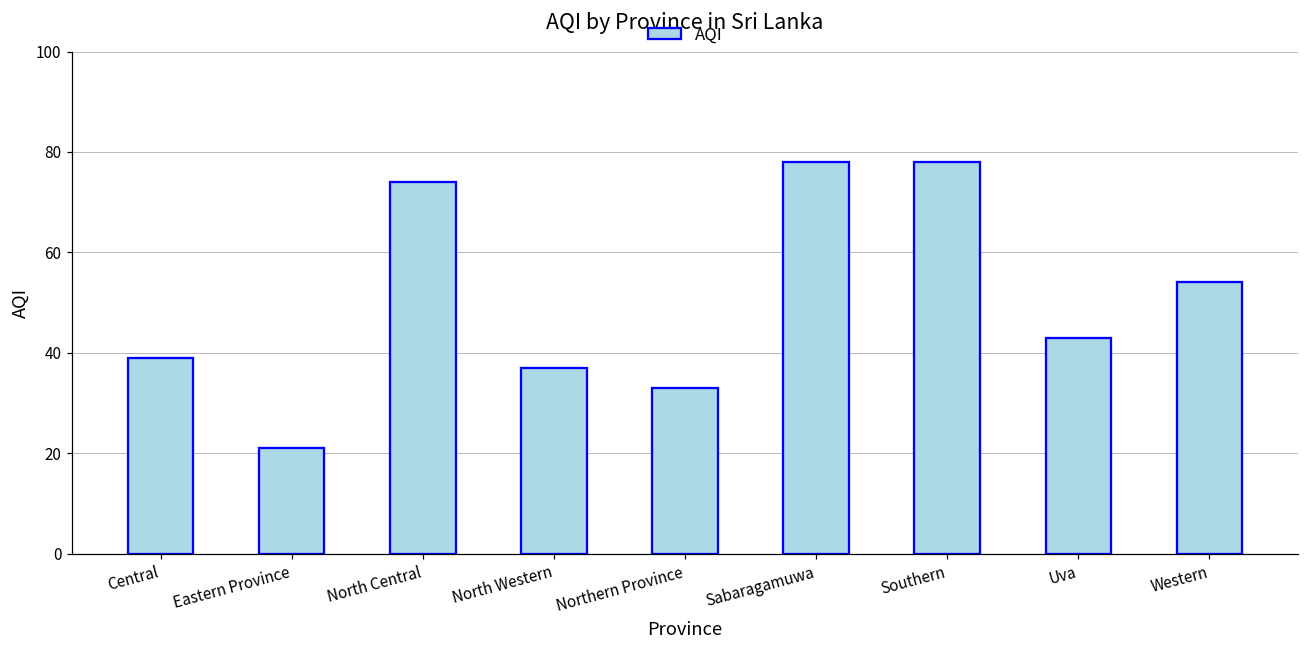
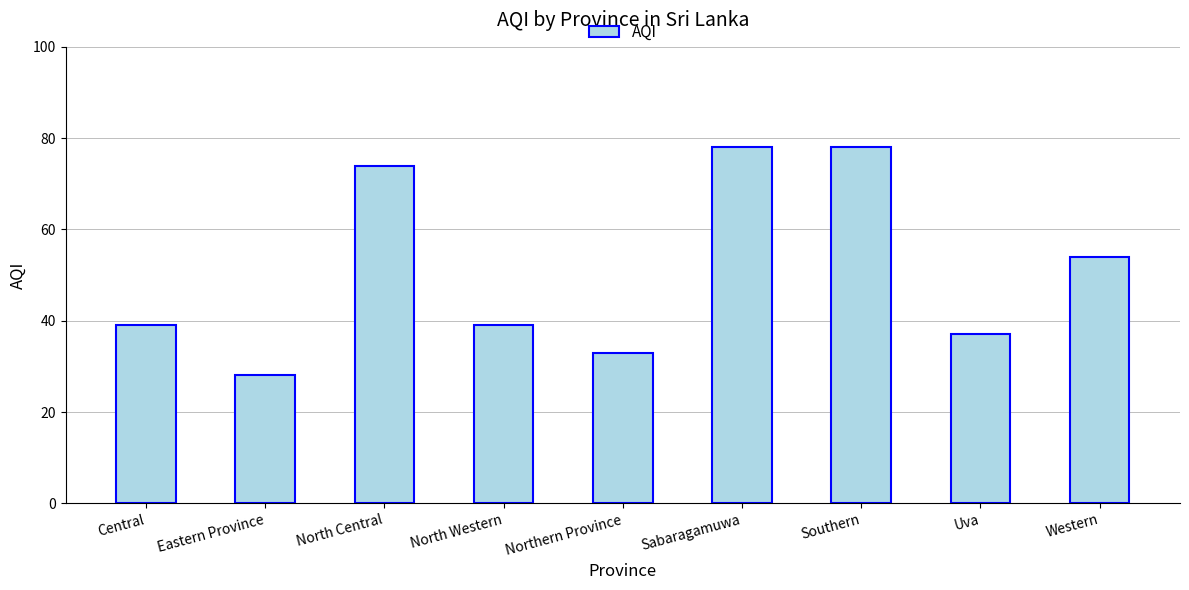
  {
    "Central": 39,
-   "Eastern Province": 21,
+   "Eastern Province": 28,
    "North Central": 74,
-   "North Western": 37,
+   "North Western": 39,
    "Northern Province": 33,
    "Sabaragamuwa": 78,
    "Southern": 78,
-   "Uva": 43,
+   "Uva": 37,
    "Western": 54
  }
